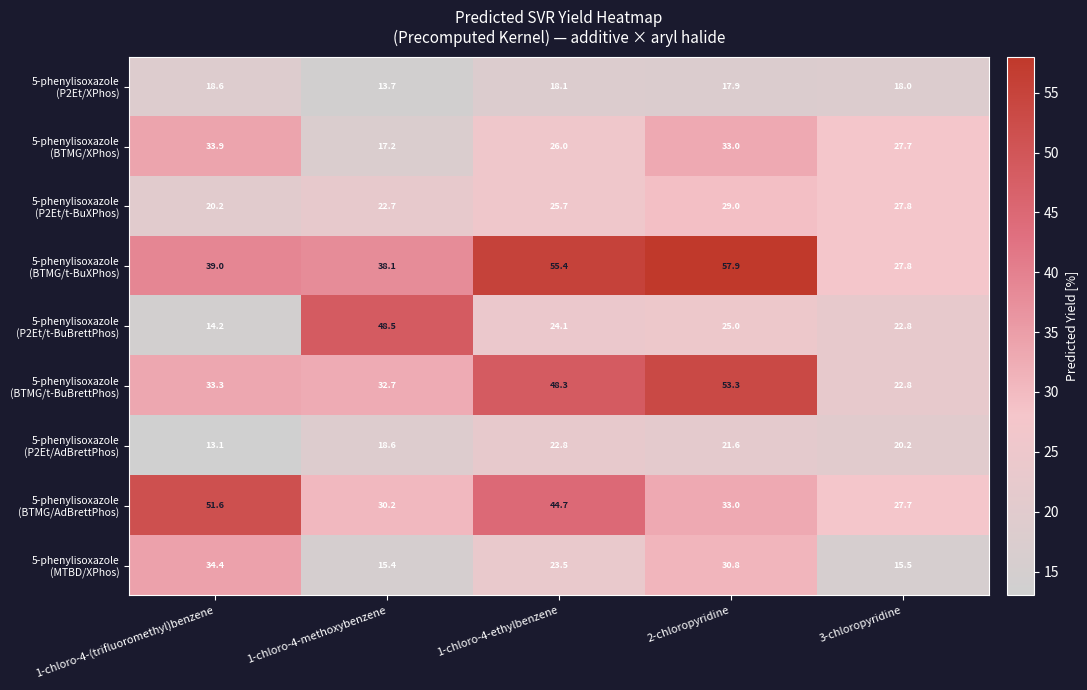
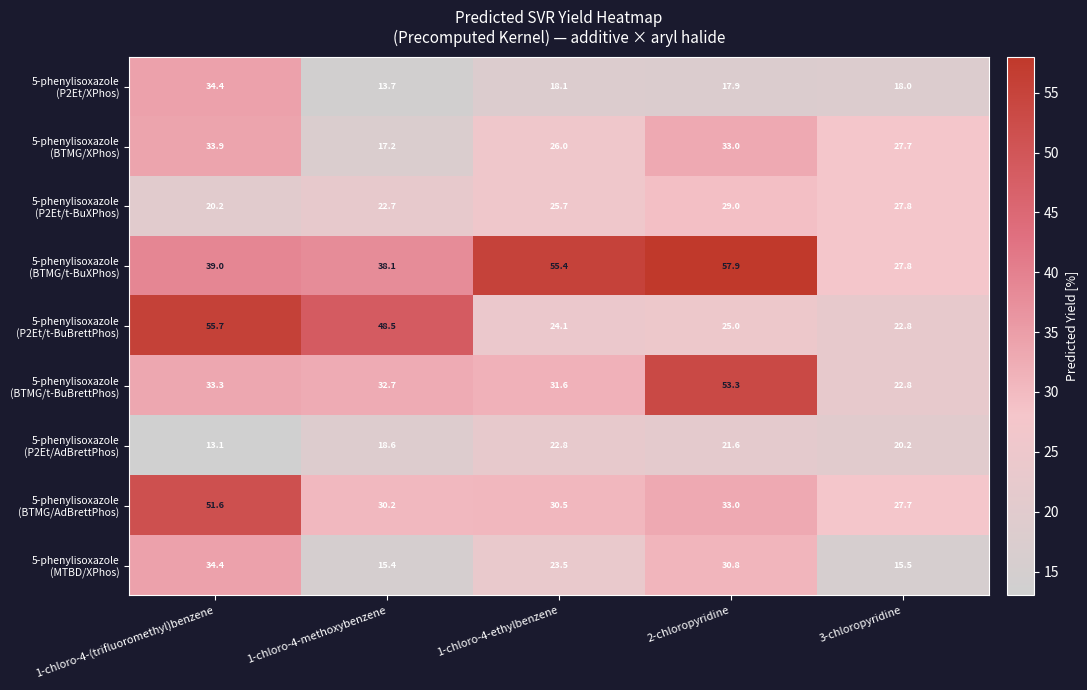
  {
    "5-phenylisoxazole (P2Et/XPhos)": {
-     "1-chloro-4-(trifluoromethyl)benzene": 18.6,
+     "1-chloro-4-(trifluoromethyl)benzene": 34.4,
      "1-chloro-4-methoxybenzene": 13.7,
      "1-chloro-4-ethylbenzene": 18.1,
      "2-chloropyridine": 17.9,
      "3-chloropyridine": 18.0
    },
    "5-phenylisoxazole (BTMG/XPhos)": {
      "1-chloro-4-(trifluoromethyl)benzene": 33.9,
      "1-chloro-4-methoxybenzene": 17.2,
      "1-chloro-4-ethylbenzene": 26.0,
      "2-chloropyridine": 33.0,
      "3-chloropyridine": 27.7
    },
    "5-phenylisoxazole (P2Et/t-BuXPhos)": {
      "1-chloro-4-(trifluoromethyl)benzene": 20.2,
      "1-chloro-4-methoxybenzene": 22.7,
      "1-chloro-4-ethylbenzene": 25.7,
      "2-chloropyridine": 29.0,
      "3-chloropyridine": 27.8
    },
    "5-phenylisoxazole (BTMG/t-BuXPhos)": {
      "1-chloro-4-(trifluoromethyl)benzene": 39.0,
      "1-chloro-4-methoxybenzene": 38.1,
      "1-chloro-4-ethylbenzene": 55.4,
      "2-chloropyridine": 57.9,
      "3-chloropyridine": 27.8
    },
    "5-phenylisoxazole (P2Et/t-BuBrettPhos)": {
-     "1-chloro-4-(trifluoromethyl)benzene": 14.2,
+     "1-chloro-4-(trifluoromethyl)benzene": 55.7,
      "1-chloro-4-methoxybenzene": 48.5,
      "1-chloro-4-ethylbenzene": 24.1,
      "2-chloropyridine": 25.0,
      "3-chloropyridine": 22.8
    },
    "5-phenylisoxazole (BTMG/t-BuBrettPhos)": {
      "1-chloro-4-(trifluoromethyl)benzene": 33.3,
      "1-chloro-4-methoxybenzene": 32.7,
-     "1-chloro-4-ethylbenzene": 48.3,
+     "1-chloro-4-ethylbenzene": 31.6,
      "2-chloropyridine": 53.3,
      "3-chloropyridine": 22.8
    },
    "5-phenylisoxazole (P2Et/AdBrettPhos)": {
      "1-chloro-4-methoxybenzene": 18.6,
      "1-chloro-4-ethylbenzene": 22.8,
      "2-chloropyridine": 21.6,
      "3-chloropyridine": 20.2
    },
    "5-phenylisoxazole (BTMG/AdBrettPhos)": {
      "1-chloro-4-(trifluoromethyl)benzene": 51.6,
      "1-chloro-4-methoxybenzene": 30.2,
-     "1-chloro-4-ethylbenzene": 44.7,
+     "1-chloro-4-ethylbenzene": 30.5,
      "2-chloropyridine": 33.0,
      "3-chloropyridine": 27.7
    },
    "5-phenylisoxazole (MTBD/XPhos)": {
      "1-chloro-4-(trifluoromethyl)benzene": 34.4,
      "1-chloro-4-methoxybenzene": 15.4,
      "1-chloro-4-ethylbenzene": 23.5,
      "2-chloropyridine": 30.8,
      "3-chloropyridine": 15.5
    }
  }
